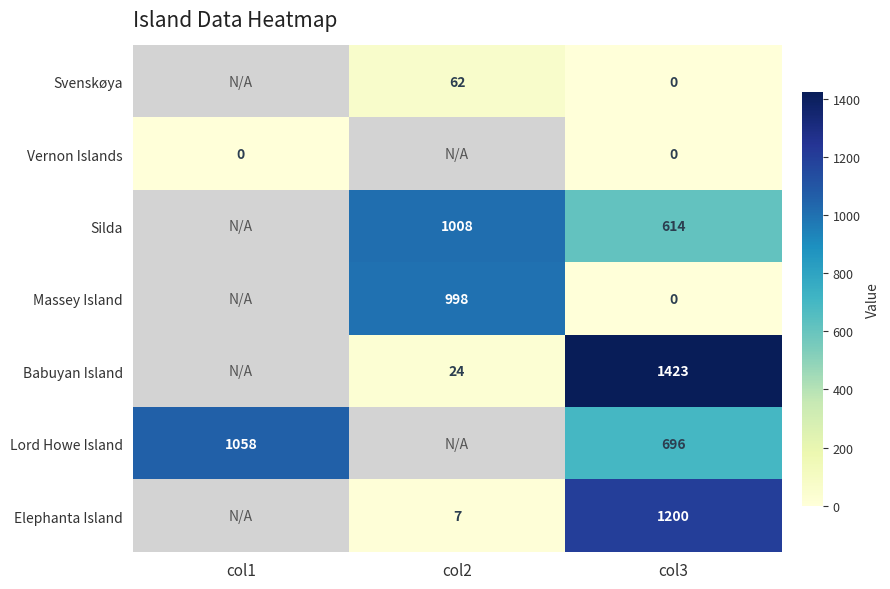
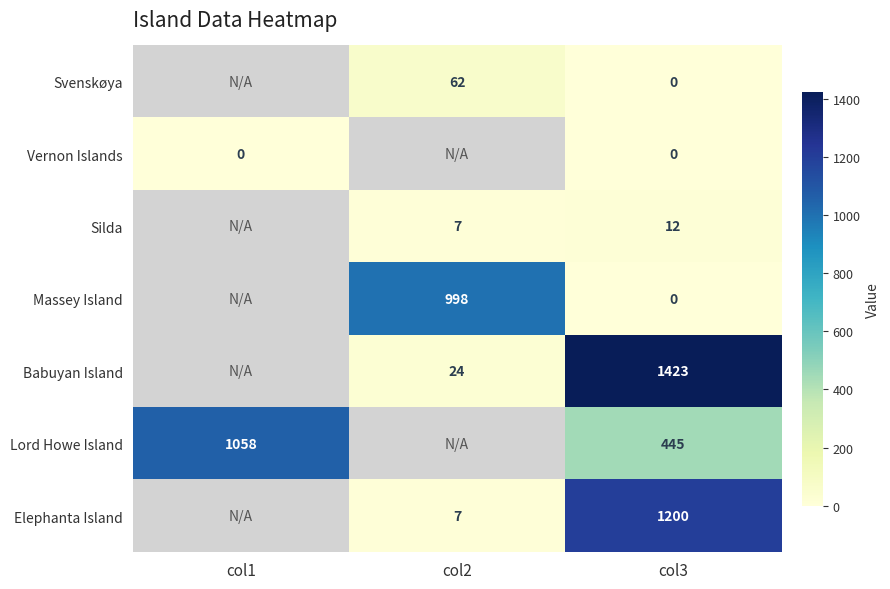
  {
    "Svenskøya": {
      "col2": 62,
      "col3": 0
    },
    "Vernon Islands": {
      "col1": 0,
      "col3": 0
    },
    "Silda": {
-     "col2": 1008,
-     "col3": 614
+     "col2": 7,
+     "col3": 12
    },
    "Massey Island": {
      "col2": 998,
      "col3": 0
    },
    "Babuyan Island": {
      "col2": 24,
      "col3": 1423
    },
    "Lord Howe Island": {
      "col1": 1058,
-     "col3": 696
+     "col3": 445
    },
    "Elephanta Island": {
      "col2": 7,
      "col3": 1200
    }
  }
